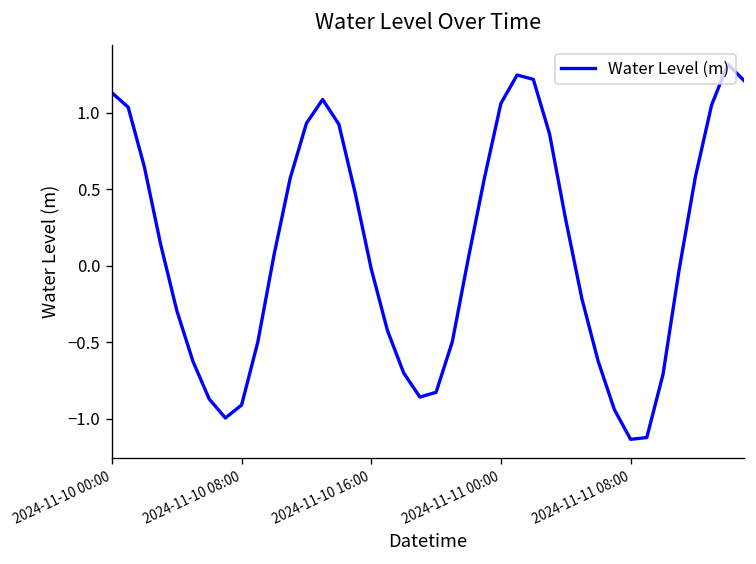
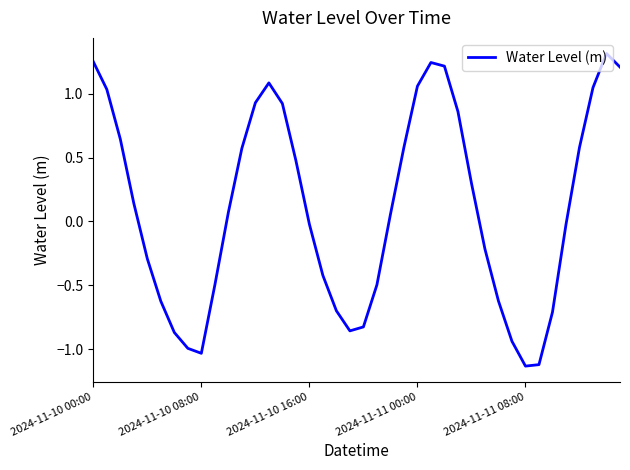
  {
-   "2024-11-10 00:00": 1.13,
-   "2024-11-10 08:00": -0.91,
+   "2024-11-10 00:00": 1.25,
+   "2024-11-10 08:00": -1.03,
    "2024-11-10 16:00": -0.02,
    "2024-11-11 00:00": 1.06,
    "2024-11-11 08:00": -1.13
  }
